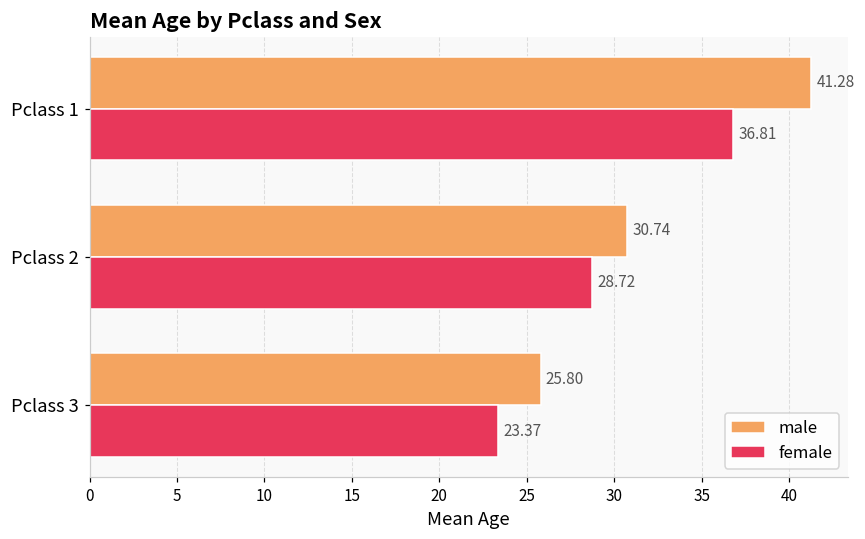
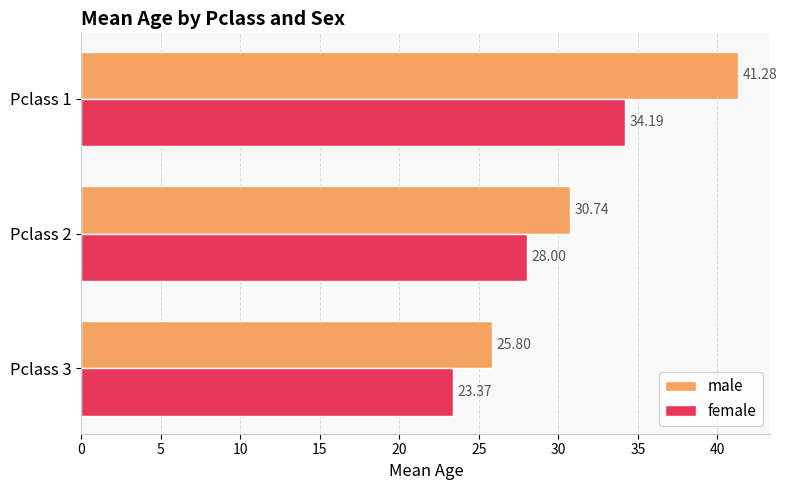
  {
    "male": {
      "Pclass 1": 41.28,
      "Pclass 2": 30.74,
      "Pclass 3": 25.80
    },
    "female": {
-     "Pclass 1": 36.81,
-     "Pclass 2": 28.72,
+     "Pclass 1": 34.19,
+     "Pclass 2": 28.00,
      "Pclass 3": 23.37
    }
  }
